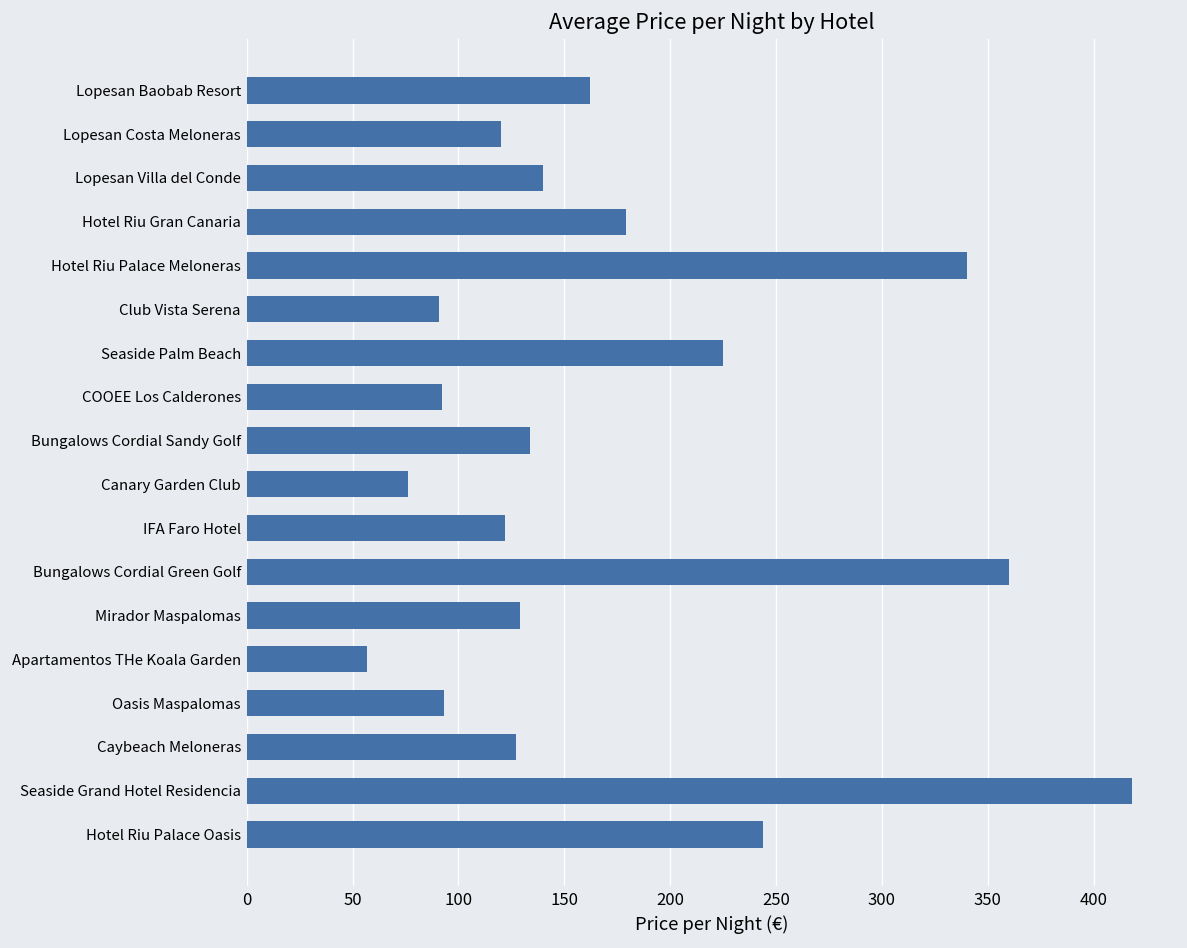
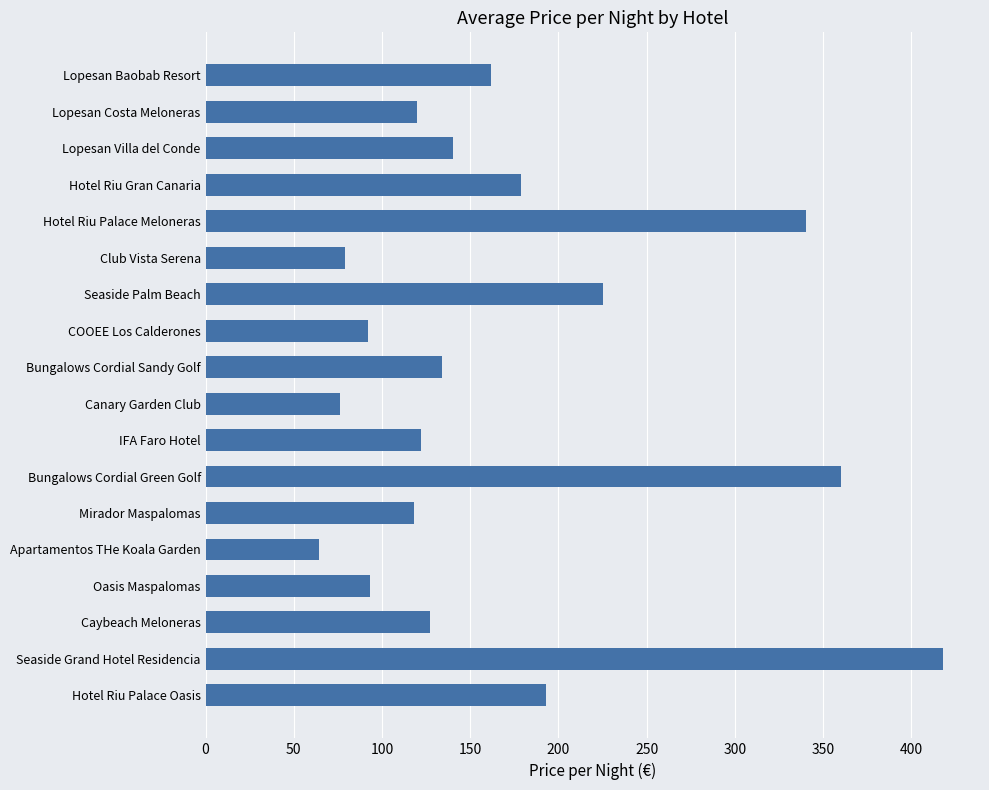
  {
    "Lopesan Baobab Resort": 162,
    "Lopesan Costa Meloneras": 120,
    "Lopesan Villa del Conde": 140,
    "Hotel Riu Gran Canaria": 179,
    "Hotel Riu Palace Meloneras": 340,
-   "Club Vista Serena": 91,
+   "Club Vista Serena": 79,
    "Seaside Palm Beach": 225,
    "COOEE Los Calderones": 92,
    "Bungalows Cordial Sandy Golf": 134,
    "Canary Garden Club": 76,
    "IFA Faro Hotel": 122,
    "Bungalows Cordial Green Golf": 360,
-   "Mirador Maspalomas": 129,
-   "Apartamentos THe Koala Garden": 57,
+   "Mirador Maspalomas": 118,
+   "Apartamentos THe Koala Garden": 64,
    "Oasis Maspalomas": 93,
    "Caybeach Meloneras": 127,
    "Seaside Grand Hotel Residencia": 418,
-   "Hotel Riu Palace Oasis": 244
+   "Hotel Riu Palace Oasis": 193
  }
